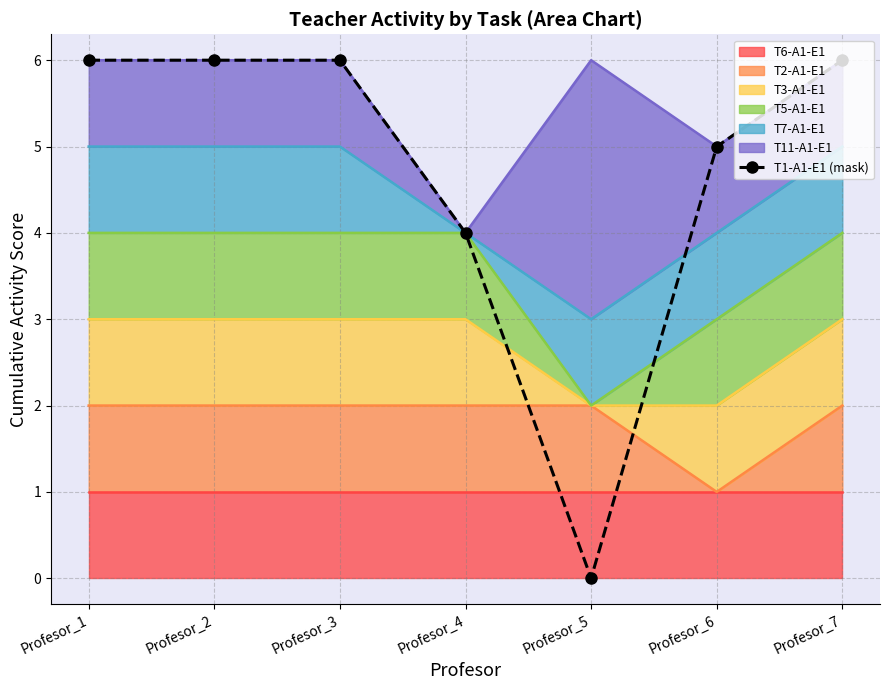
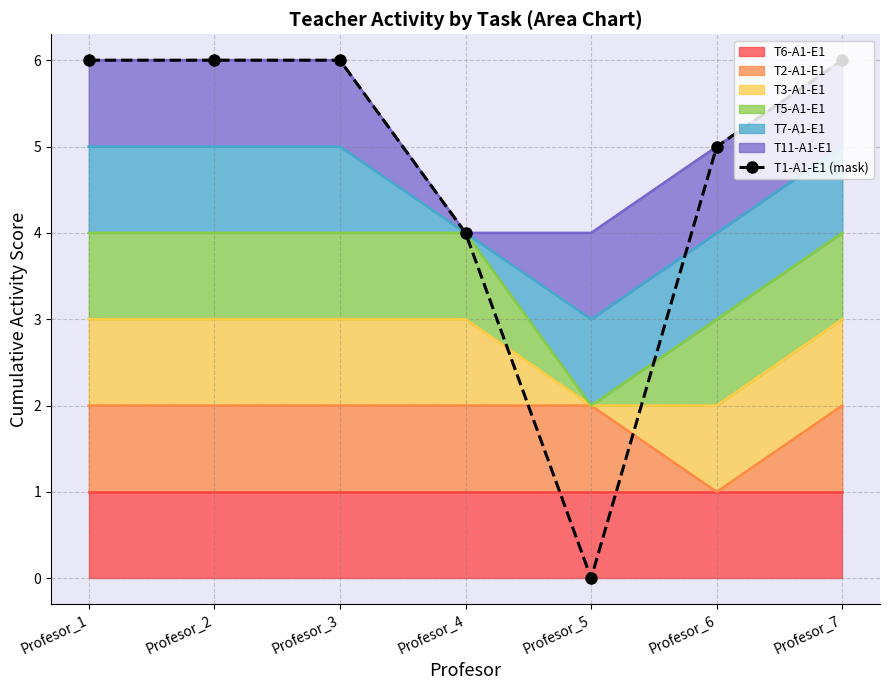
  {
    "T6-A1-E1": {
      "Profesor_1": 1,
      "Profesor_2": 1,
      "Profesor_3": 1,
      "Profesor_4": 1,
      "Profesor_5": 1,
      "Profesor_7": 1
    },
    "T2-A1-E1": {
      "Profesor_1": 1,
      "Profesor_2": 1,
      "Profesor_3": 1,
      "Profesor_4": 1,
      "Profesor_7": 1
    },
    "T3-A1-E1": {
      "Profesor_1": 1,
      "Profesor_2": 1,
      "Profesor_3": 1,
      "Profesor_4": 1,
      "Profesor_6": 1,
      "Profesor_7": 1
    },
    "T5-A1-E1": {
      "Profesor_1": 1,
      "Profesor_2": 1,
      "Profesor_3": 1,
      "Profesor_6": 1,
      "Profesor_7": 1
    },
    "T7-A1-E1": {
      "Profesor_1": 1,
      "Profesor_2": 1,
      "Profesor_3": 1,
      "Profesor_5": 1,
      "Profesor_6": 1
    },
    "T11-A1-E1": {
-     "Profesor_5": 3
+     "Profesor_5": 1
    },
    "T1-A1-E1 (mask)": {
      "Profesor_5": 0
    }
  }
